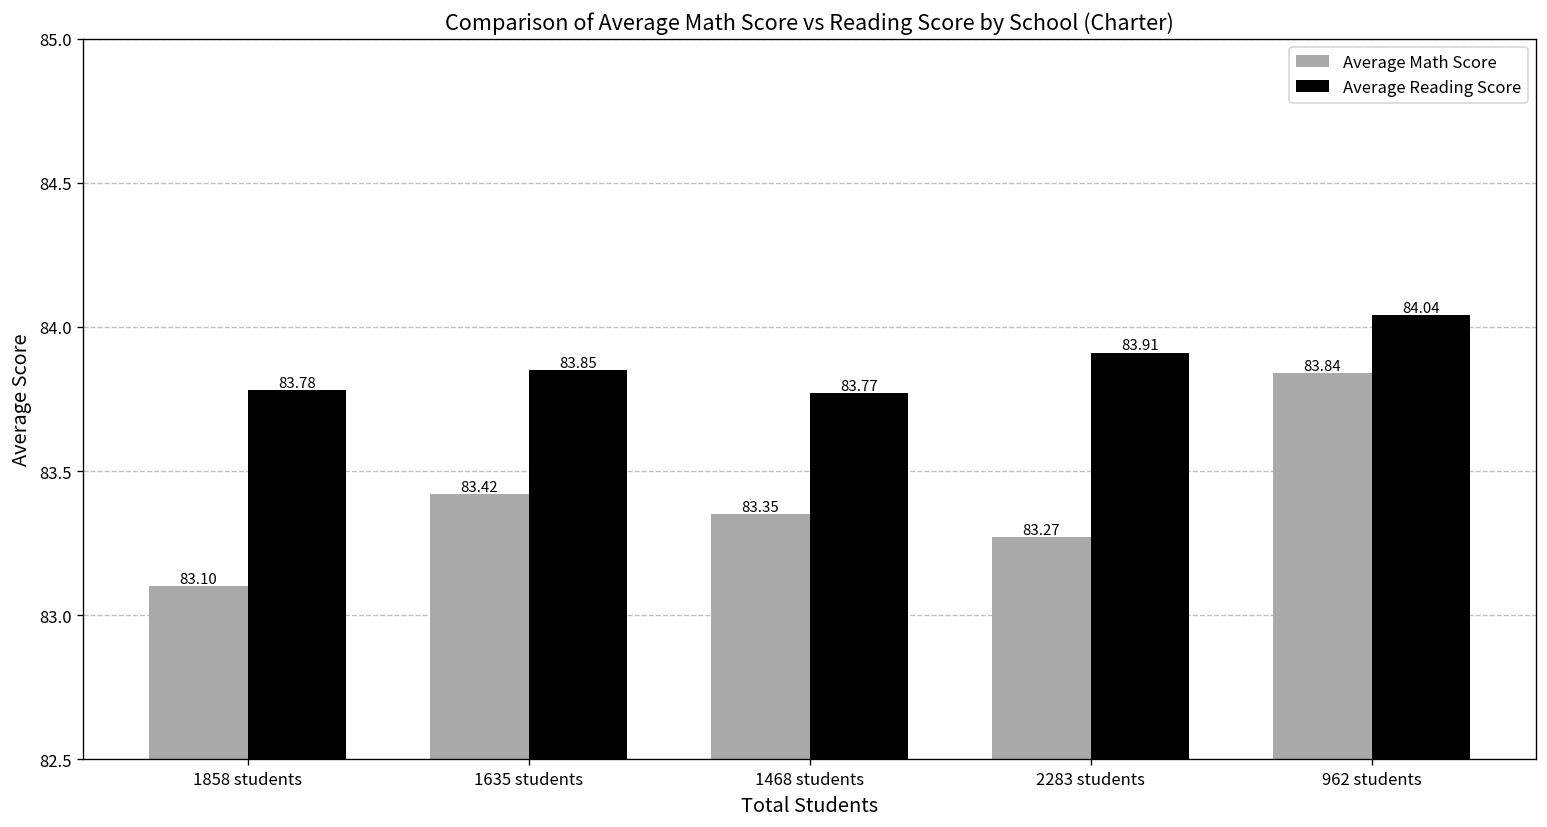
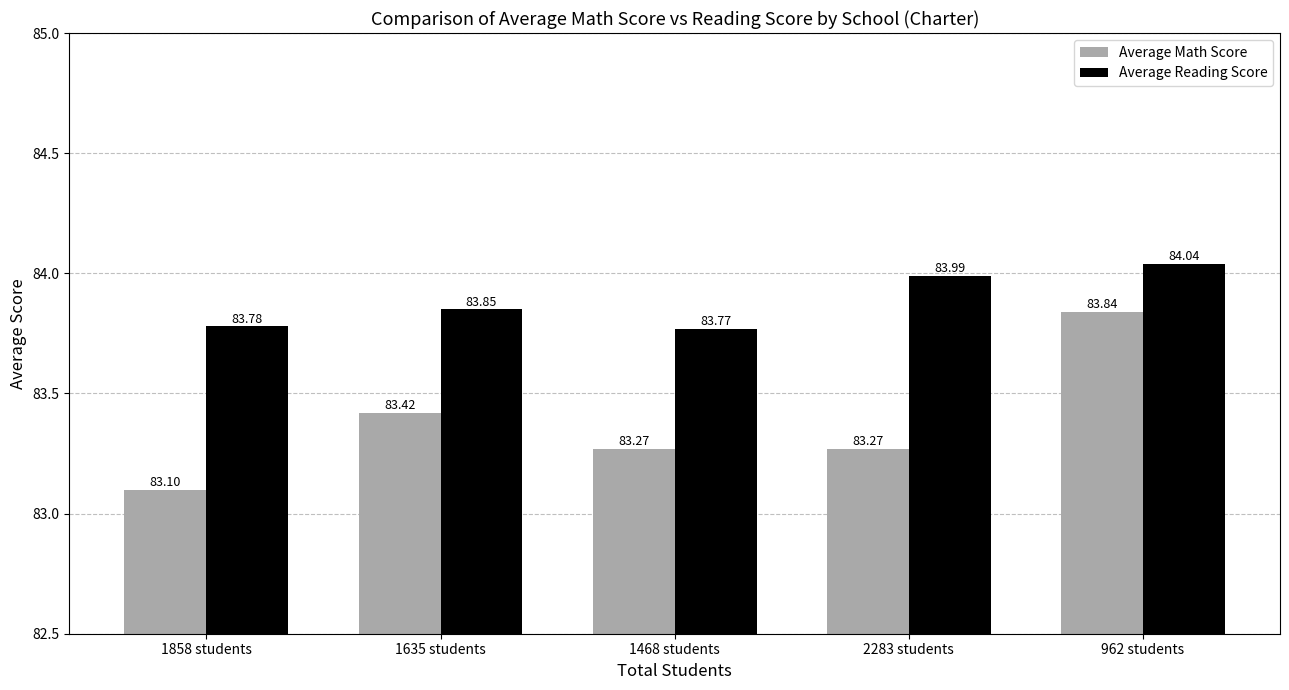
  {
    "Average Math Score": {
      "1858 students": 83.10,
      "1635 students": 83.42,
-     "1468 students": 83.35,
+     "1468 students": 83.27,
      "2283 students": 83.27,
      "962 students": 83.84
    },
    "Average Reading Score": {
      "1858 students": 83.78,
      "1635 students": 83.85,
      "1468 students": 83.77,
-     "2283 students": 83.91,
+     "2283 students": 83.99,
      "962 students": 84.04
    }
  }
